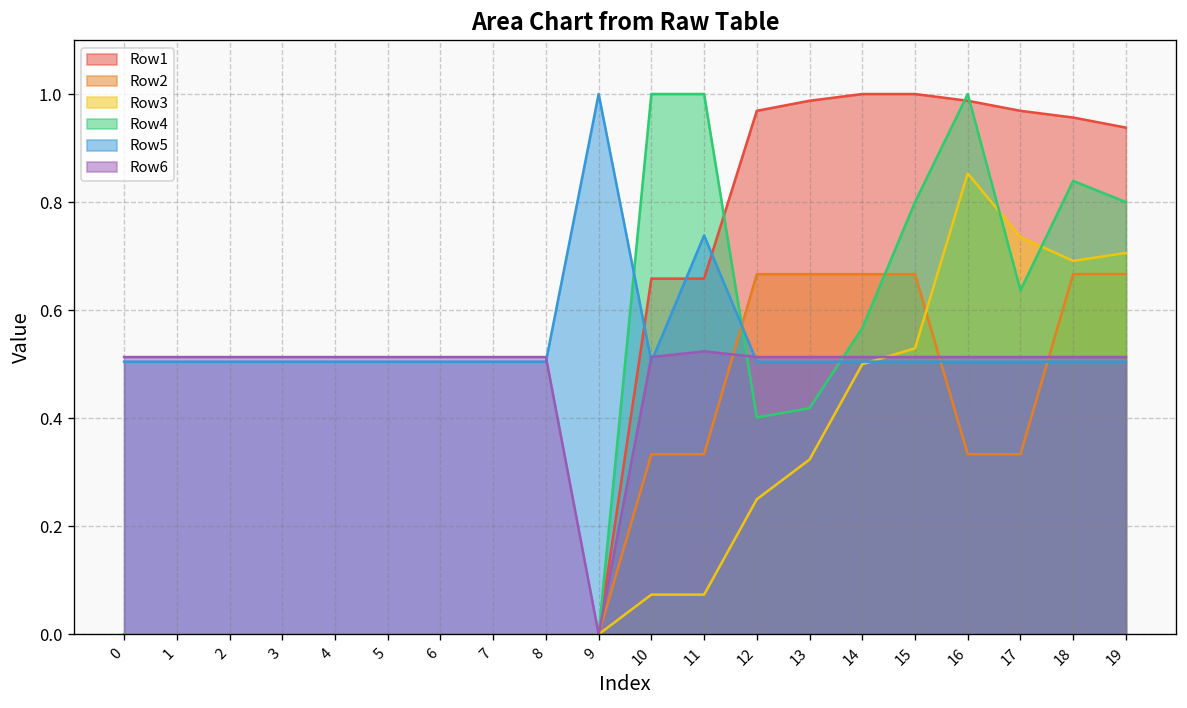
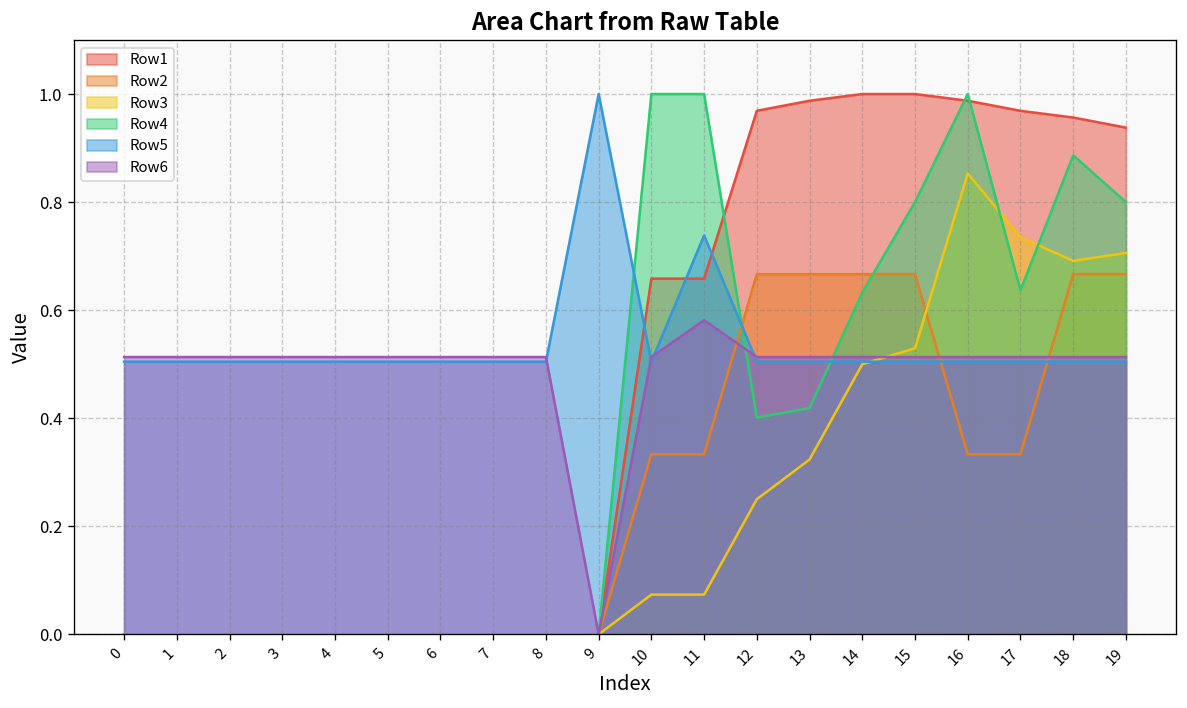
  {
    "Row4": {
      "10": 1.00,
      "11": 1.00,
      "12": 0.40,
      "13": 0.42,
-     "14": 0.57,
+     "14": 0.63,
      "15": 0.80,
      "16": 1.00,
      "17": 0.64,
-     "18": 0.84,
+     "18": 0.89,
      "19": 0.80
    },
    "Row5": {
      "0": 0.50,
      "1": 0.50,
      "2": 0.50,
      "3": 0.50,
      "4": 0.50,
      "5": 0.50,
      "6": 0.50,
      "7": 0.50,
      "8": 0.50,
      "9": 1.00,
      "10": 0.50,
      "11": 0.74,
      "12": 0.50,
      "13": 0.50,
      "15": 0.50,
      "16": 0.50,
      "17": 0.50,
      "18": 0.50,
      "19": 0.50
    },
    "Row6": {
      "0": 0.51,
      "1": 0.51,
      "2": 0.51,
      "3": 0.51,
      "4": 0.51,
      "5": 0.51,
      "6": 0.51,
      "7": 0.51,
      "8": 0.51,
      "10": 0.51,
-     "11": 0.52,
+     "11": 0.58,
      "12": 0.51,
      "13": 0.51,
      "14": 0.51,
      "15": 0.51,
      "16": 0.51,
      "17": 0.51,
      "18": 0.51,
      "19": 0.51
    }
  }
